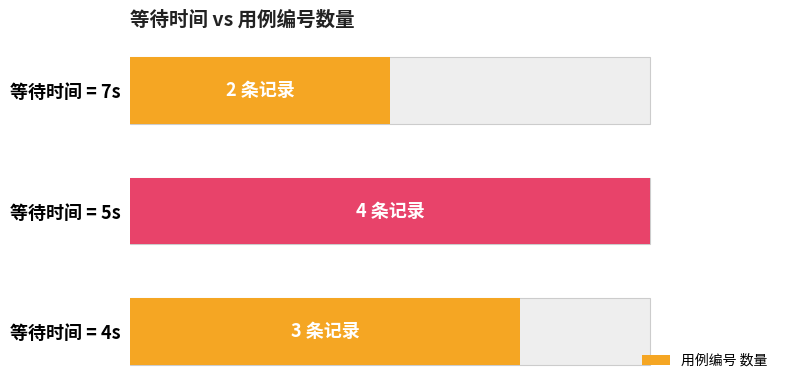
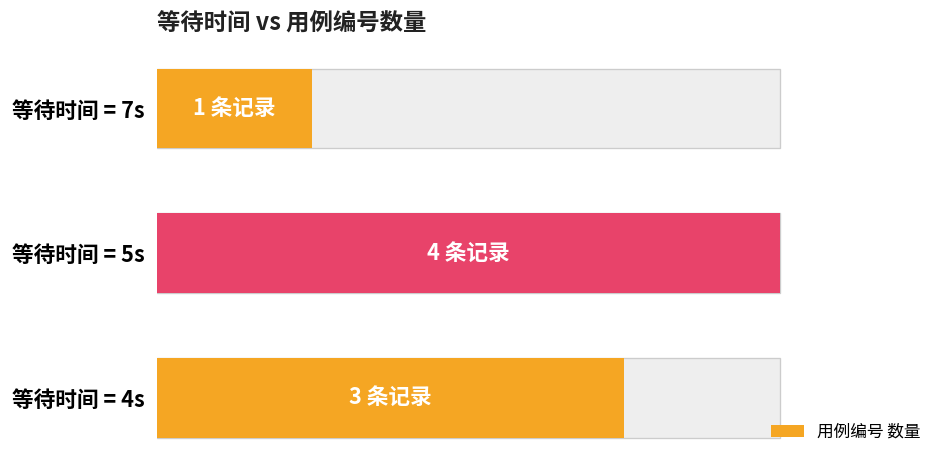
  {
    "用例编号 数量": {
-     "等待时间 = 7s": 2,
+     "等待时间 = 7s": 1,
      "等待时间 = 5s": 4
    }
  }
